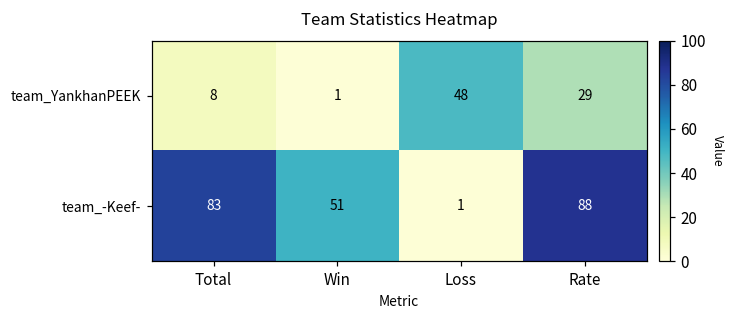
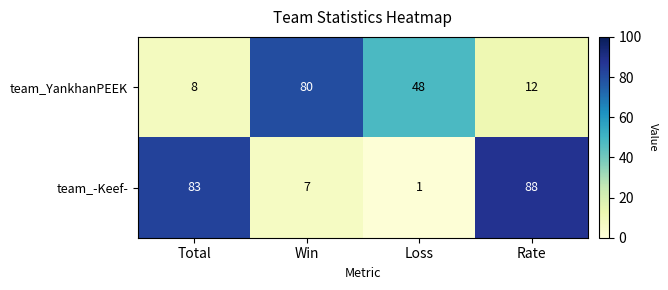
  {
    "team_YankhanPEEK": {
      "Total": 8,
-     "Win": 1,
+     "Win": 80,
      "Loss": 48,
-     "Rate": 29
+     "Rate": 12
    },
    "team_-Keef-": {
      "Total": 83,
-     "Win": 51,
+     "Win": 7,
      "Loss": 1,
      "Rate": 88
    }
  }
